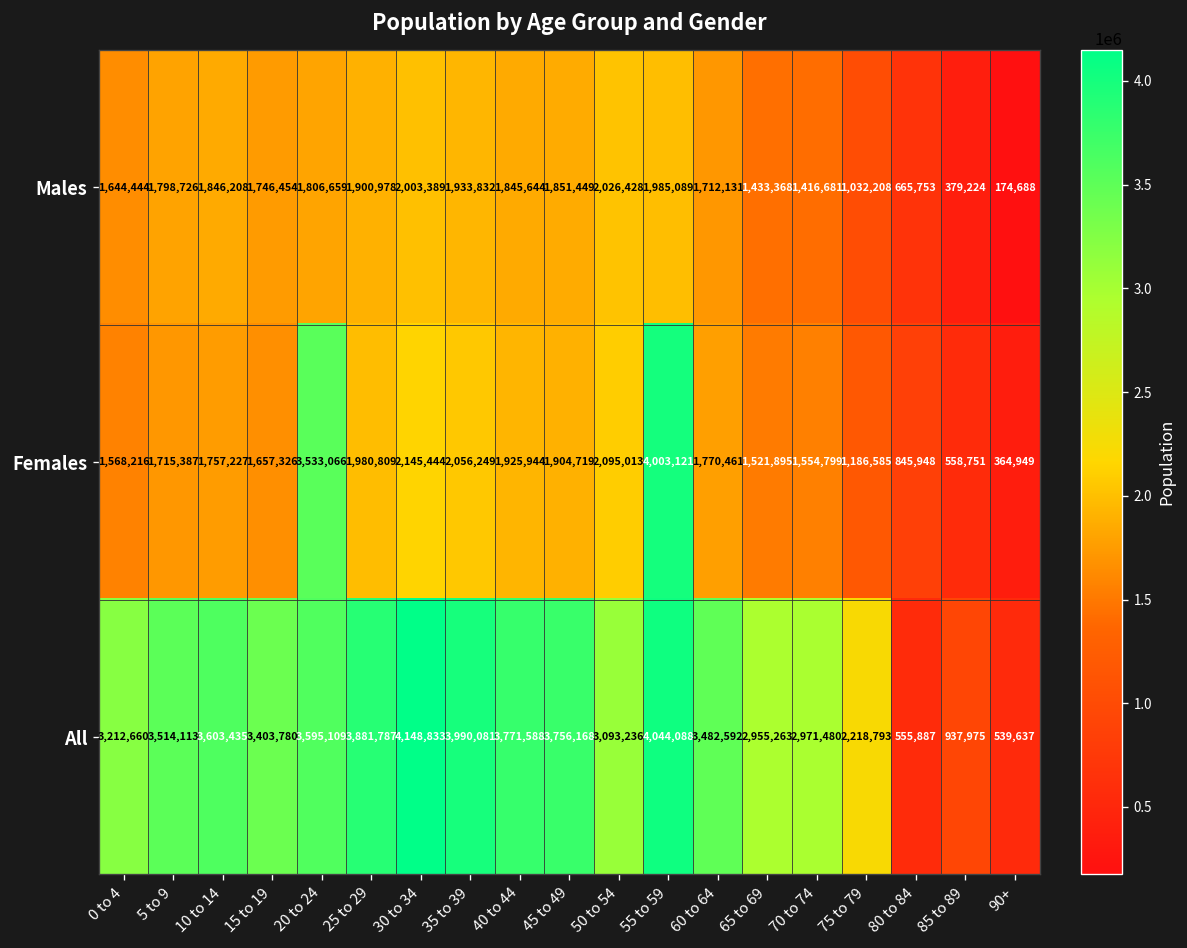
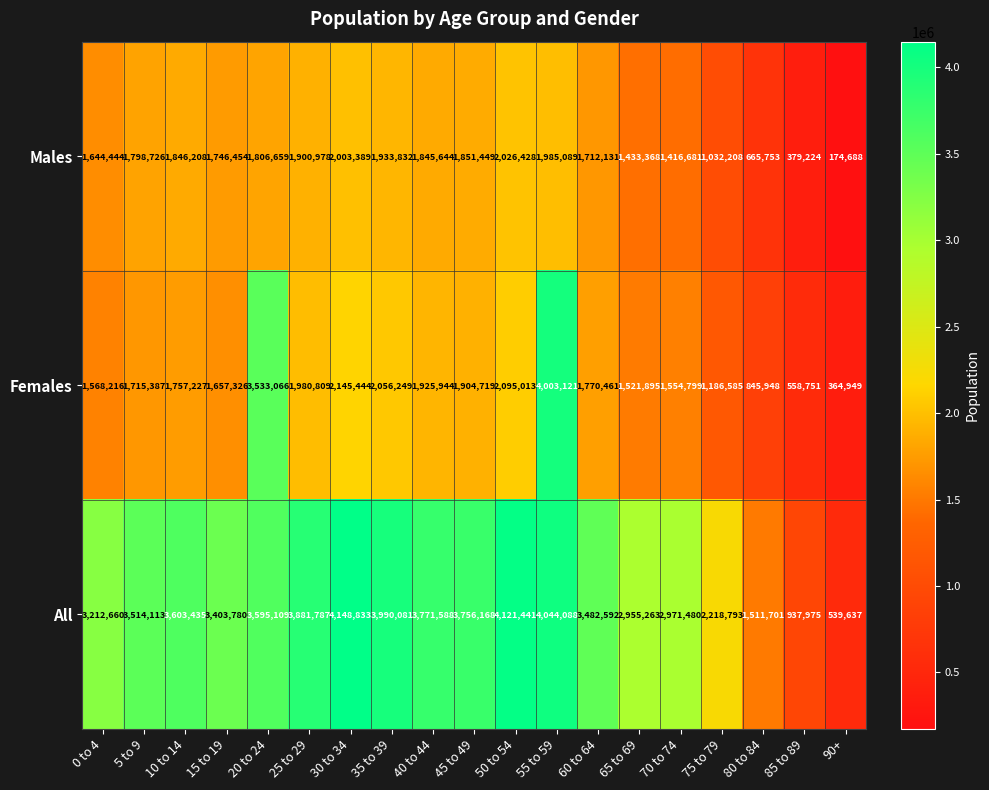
  {
    "Males": {
      "0 to 4": "1,644,444",
      "5 to 9": "1,798,726",
      "10 to 14": "1,846,208",
      "15 to 19": "1,746,454",
      "20 to 24": "1,806,659",
      "25 to 29": "1,900,978",
      "30 to 34": "2,003,389",
      "35 to 39": "1,933,832",
      "40 to 44": "1,845,644",
      "45 to 49": "1,851,449",
      "50 to 54": "2,026,428",
      "55 to 59": "1,985,089",
      "60 to 64": "1,712,131",
      "65 to 69": "1,433,368",
      "70 to 74": "1,416,681",
      "75 to 79": "1,032,208",
      "80 to 84": "665,753",
      "85 to 89": "379,224",
      "90+": "174,688"
    },
    "Females": {
      "0 to 4": "1,568,216",
      "5 to 9": "1,715,387",
      "10 to 14": "1,757,227",
      "15 to 19": "1,657,326",
      "20 to 24": "3,533,066",
      "25 to 29": "1,980,809",
      "30 to 34": "2,145,444",
      "35 to 39": "2,056,249",
      "40 to 44": "1,925,944",
      "45 to 49": "1,904,719",
      "50 to 54": "2,095,013",
      "55 to 59": "4,003,121",
      "60 to 64": "1,770,461",
      "65 to 69": "1,521,895",
      "70 to 74": "1,554,799",
      "75 to 79": "1,186,585",
      "80 to 84": "845,948",
      "85 to 89": "558,751",
      "90+": "364,949"
    },
    "All": {
      "0 to 4": "3,212,660",
      "5 to 9": "3,514,113",
      "10 to 14": "3,603,435",
      "15 to 19": "3,403,780",
      "20 to 24": "3,595,109",
      "25 to 29": "3,881,787",
      "30 to 34": "4,148,833",
      "35 to 39": "3,990,081",
      "40 to 44": "3,771,588",
      "45 to 49": "3,756,168",
-     "50 to 54": "3,093,236",
+     "50 to 54": "4,121,441",
      "55 to 59": "4,044,088",
      "60 to 64": "3,482,592",
      "65 to 69": "2,955,263",
      "70 to 74": "2,971,480",
      "75 to 79": "2,218,793",
-     "80 to 84": "555,887",
+     "80 to 84": "1,511,701",
      "85 to 89": "937,975",
      "90+": "539,637"
    }
  }
